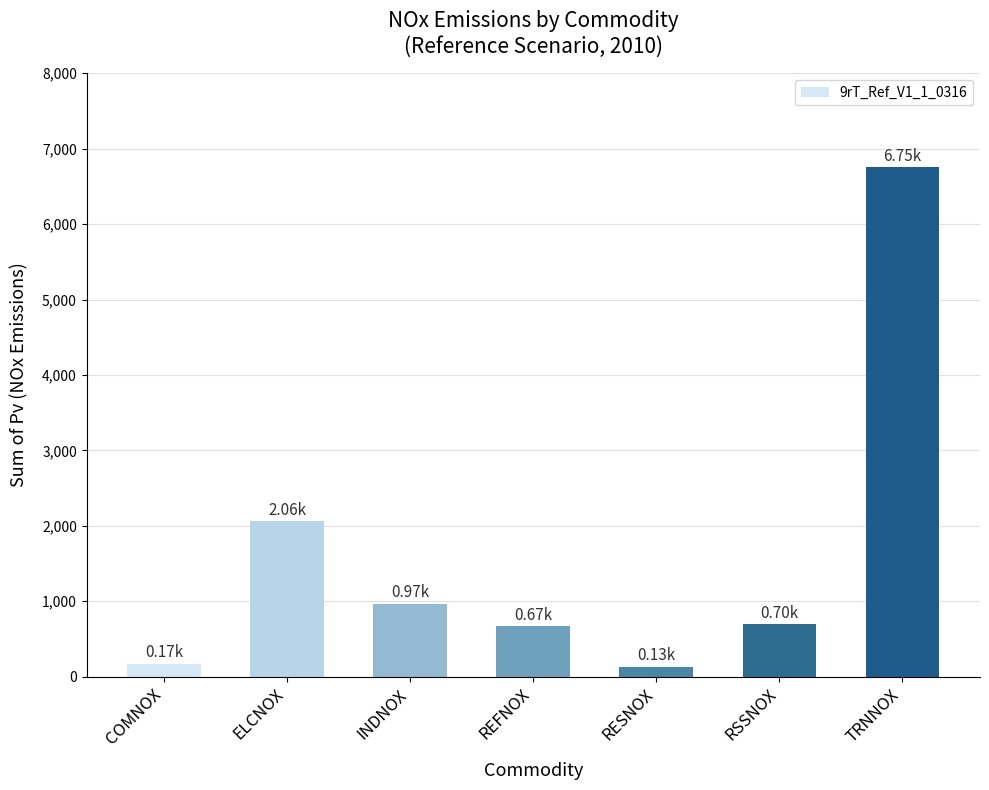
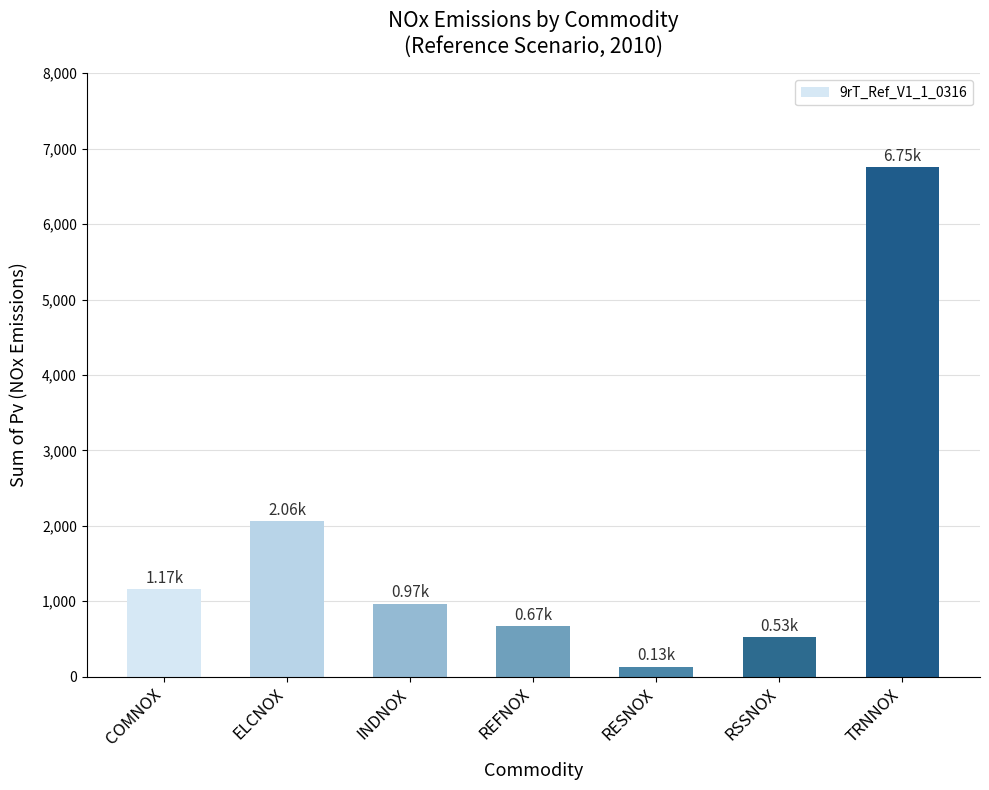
  {
-   "COMNOX": "0.17k",
+   "COMNOX": "1.17k",
    "ELCNOX": "2.06k",
    "INDNOX": "0.97k",
    "REFNOX": "0.67k",
    "RESNOX": "0.13k",
-   "RSSNOX": "0.70k",
+   "RSSNOX": "0.53k",
    "TRNNOX": "6.75k"
  }
